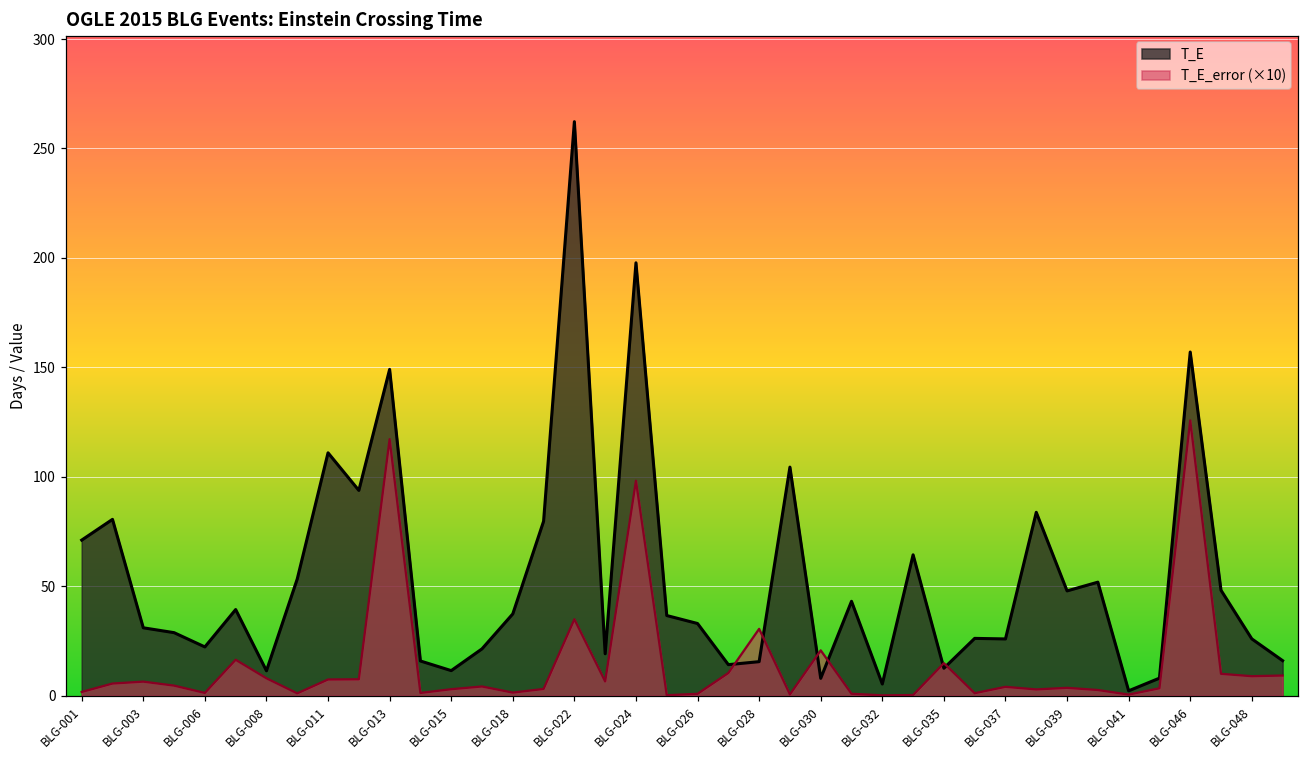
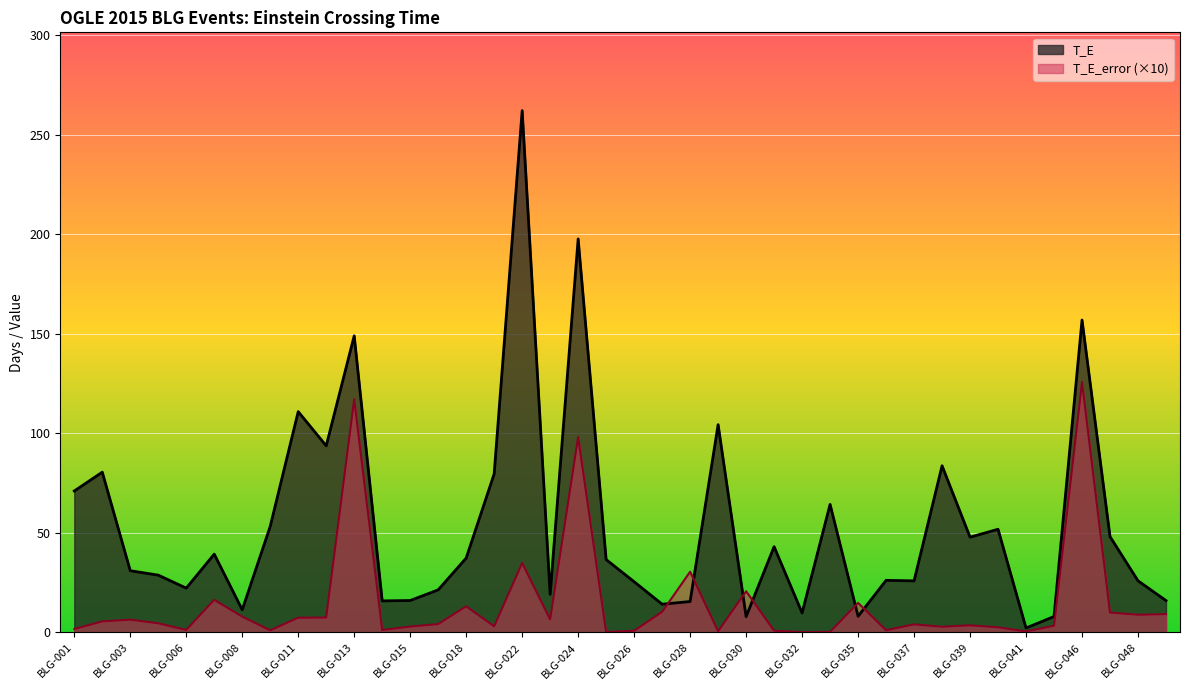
  {
    "T_E": {
      "BLG-001": 71,
      "BLG-003": 31,
      "BLG-006": 22,
      "BLG-008": 11,
      "BLG-011": 111,
      "BLG-013": 149,
-     "BLG-015": 11,
+     "BLG-015": 16,
      "BLG-018": 37,
      "BLG-022": 262,
      "BLG-024": 198,
-     "BLG-026": 33,
+     "BLG-026": 25,
      "BLG-028": 16,
      "BLG-030": 8,
-     "BLG-032": 5,
-     "BLG-035": 13,
+     "BLG-032": 10,
+     "BLG-035": 8,
      "BLG-037": 26,
      "BLG-039": 48,
      "BLG-041": 2,
      "BLG-046": 157,
      "BLG-048": 26
    },
    "T_E_error (×10)": {
      "BLG-001": 2,
      "BLG-003": 6,
      "BLG-006": 1,
      "BLG-008": 8,
      "BLG-011": 7,
      "BLG-013": 117,
      "BLG-015": 3,
-     "BLG-018": 1,
+     "BLG-018": 13,
      "BLG-022": 35,
      "BLG-024": 98,
      "BLG-026": 1,
      "BLG-028": 31,
      "BLG-030": 21,
      "BLG-032": 0,
      "BLG-035": 15,
      "BLG-037": 4,
      "BLG-039": 4,
      "BLG-041": 1,
      "BLG-046": 126,
      "BLG-048": 9
    }
  }
